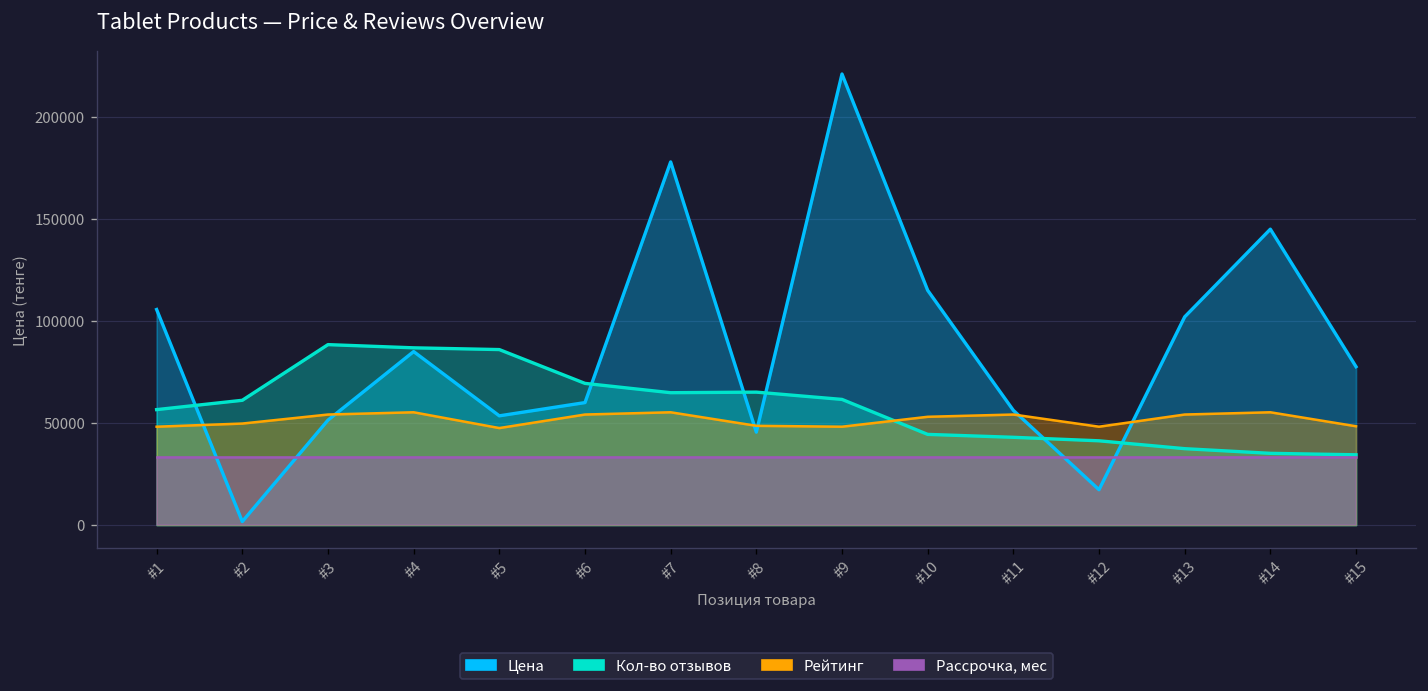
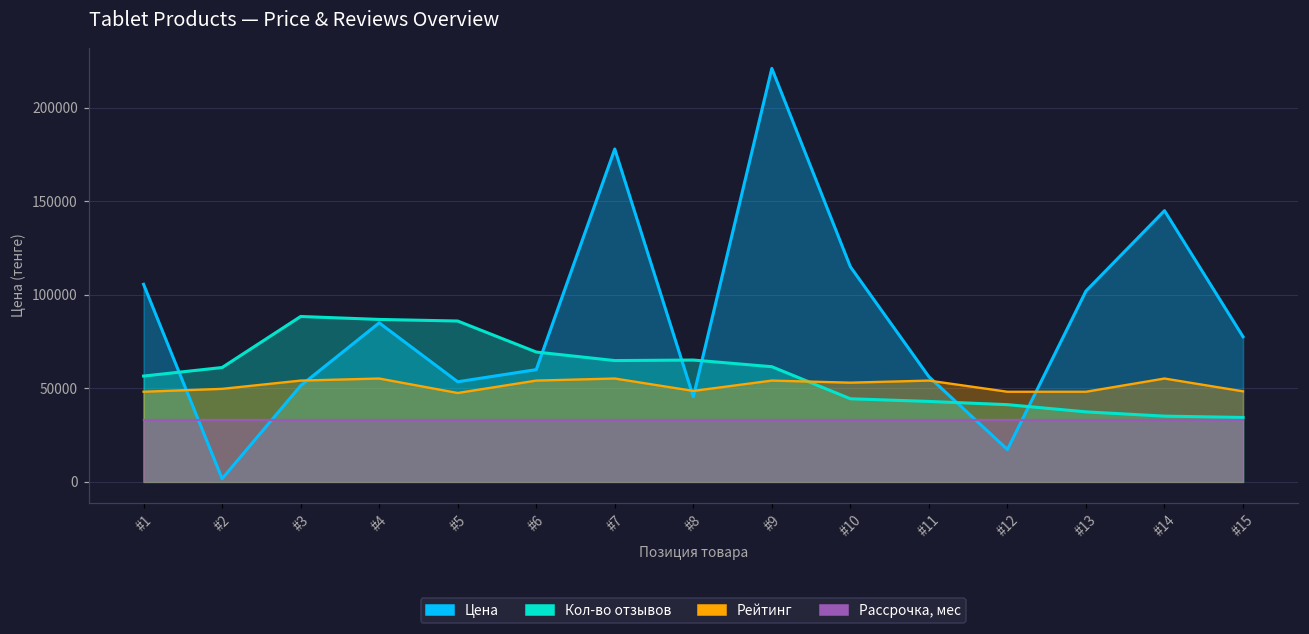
  {
    "Рейтинг": {
      "#1": 48000,
      "#2": 50000,
      "#3": 54000,
      "#4": 55000,
      "#5": 48000,
      "#6": 54000,
      "#7": 55000,
      "#8": 49000,
-     "#9": 48000,
+     "#9": 54000,
      "#10": 53000,
      "#11": 54000,
      "#12": 48000,
-     "#13": 54000,
+     "#13": 48000,
      "#14": 55000,
      "#15": 48000
    },
    "Рассрочка, мес": {
      "#1": 33000,
      "#2": 33000,
      "#3": 33000,
      "#4": 33000,
      "#5": 33000,
      "#6": 33000,
      "#7": 33000,
      "#8": 33000,
      "#9": 33000,
      "#10": 33000,
      "#11": 33000,
      "#12": 33000,
      "#13": 33000,
      "#14": 33000
    }
  }
